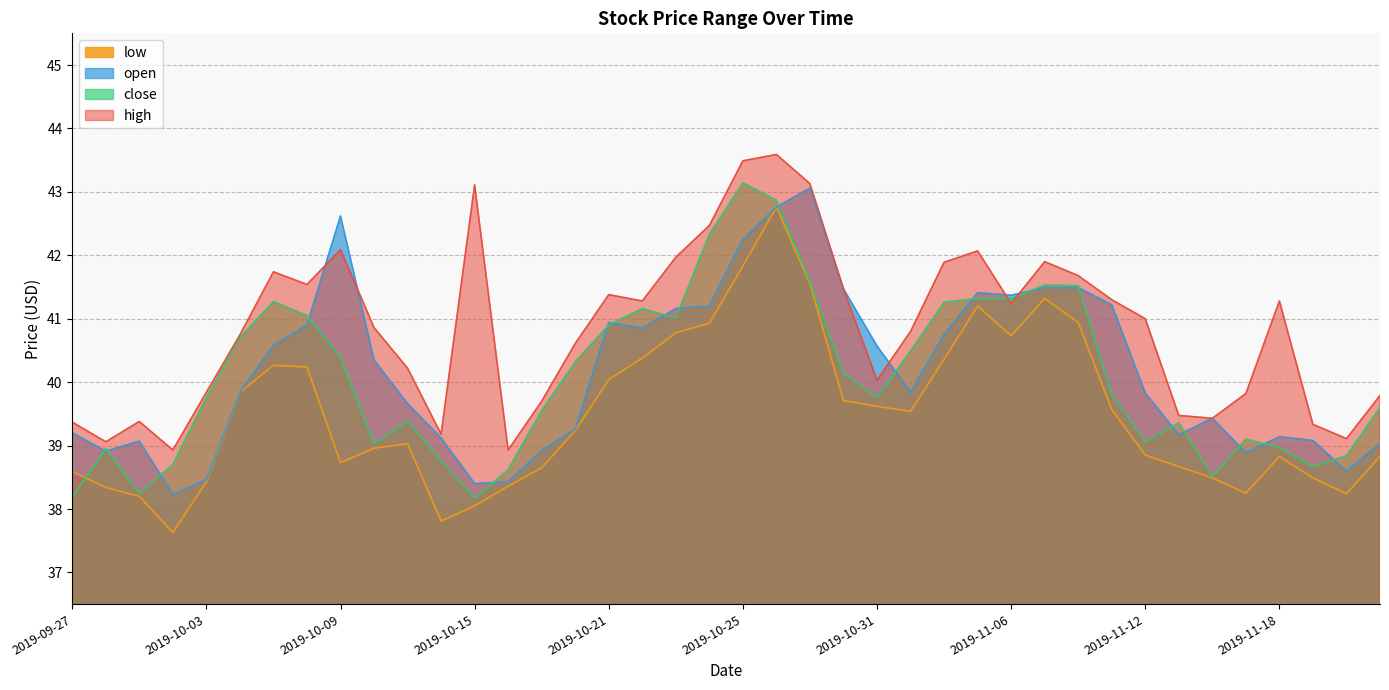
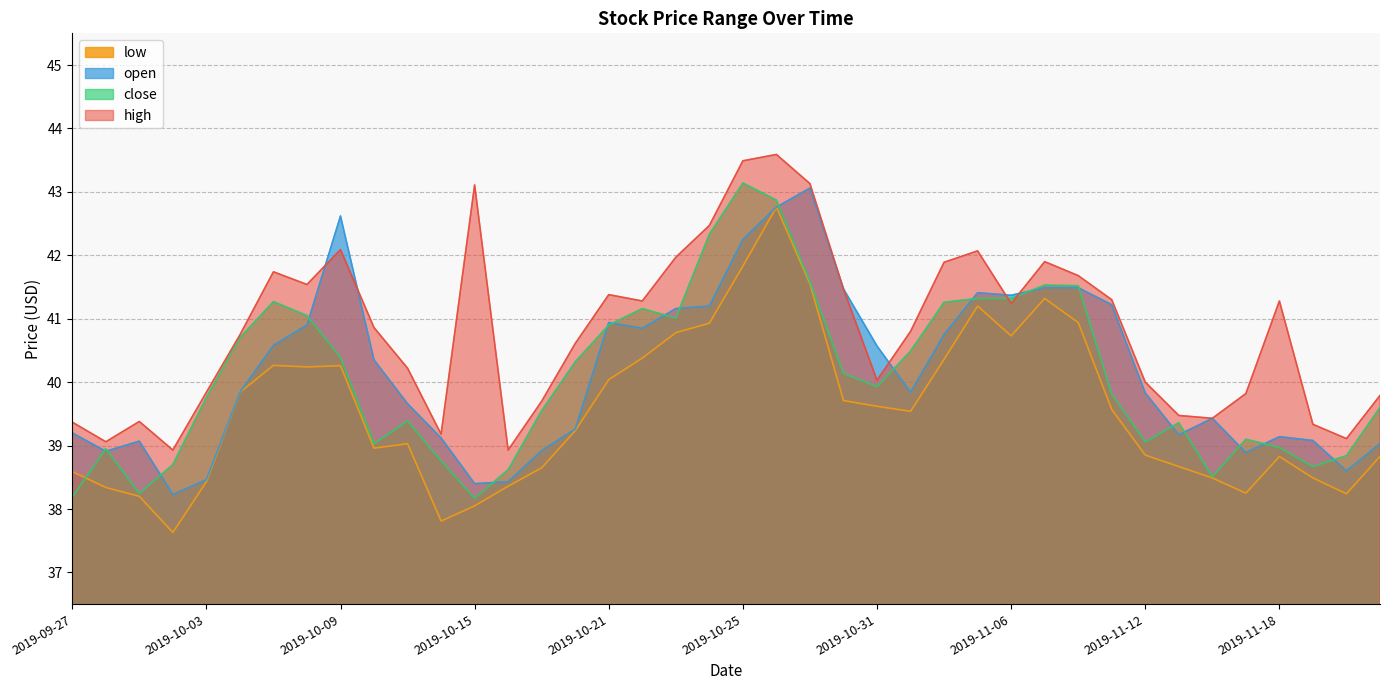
  {
    "low": {
      "2019-09-27": 38.6,
-     "2019-10-09": 38.7,
+     "2019-10-09": 40.3,
      "2019-10-15": 38.1,
      "2019-10-21": 40.0,
      "2019-10-25": 41.8,
      "2019-10-31": 39.6,
      "2019-11-06": 40.7,
      "2019-11-12": 38.9,
      "2019-11-18": 38.8
    },
    "open": {
      "2019-09-27": 39.2,
      "2019-10-09": 42.6,
      "2019-10-15": 38.4,
      "2019-10-21": 40.9,
      "2019-10-25": 42.3,
      "2019-10-31": 40.6,
      "2019-11-06": 41.4,
      "2019-11-12": 39.8,
      "2019-11-18": 39.1
    },
    "close": {
      "2019-09-27": 38.2,
      "2019-10-03": 39.8,
      "2019-10-09": 40.4,
      "2019-10-15": 38.2,
      "2019-10-21": 40.9,
      "2019-10-25": 43.1,
-     "2019-10-31": 39.8,
+     "2019-10-31": 39.9,
      "2019-11-06": 41.3,
      "2019-11-12": 39.1,
      "2019-11-18": 39.0
    },
    "high": {
      "2019-09-27": 39.4,
      "2019-10-03": 39.8,
      "2019-10-09": 42.1,
      "2019-10-15": 43.1,
      "2019-10-21": 41.4,
      "2019-10-25": 43.5,
      "2019-10-31": 40,
      "2019-11-06": 41.2,
-     "2019-11-12": 41,
+     "2019-11-12": 40,
      "2019-11-18": 41.3
    }
  }
